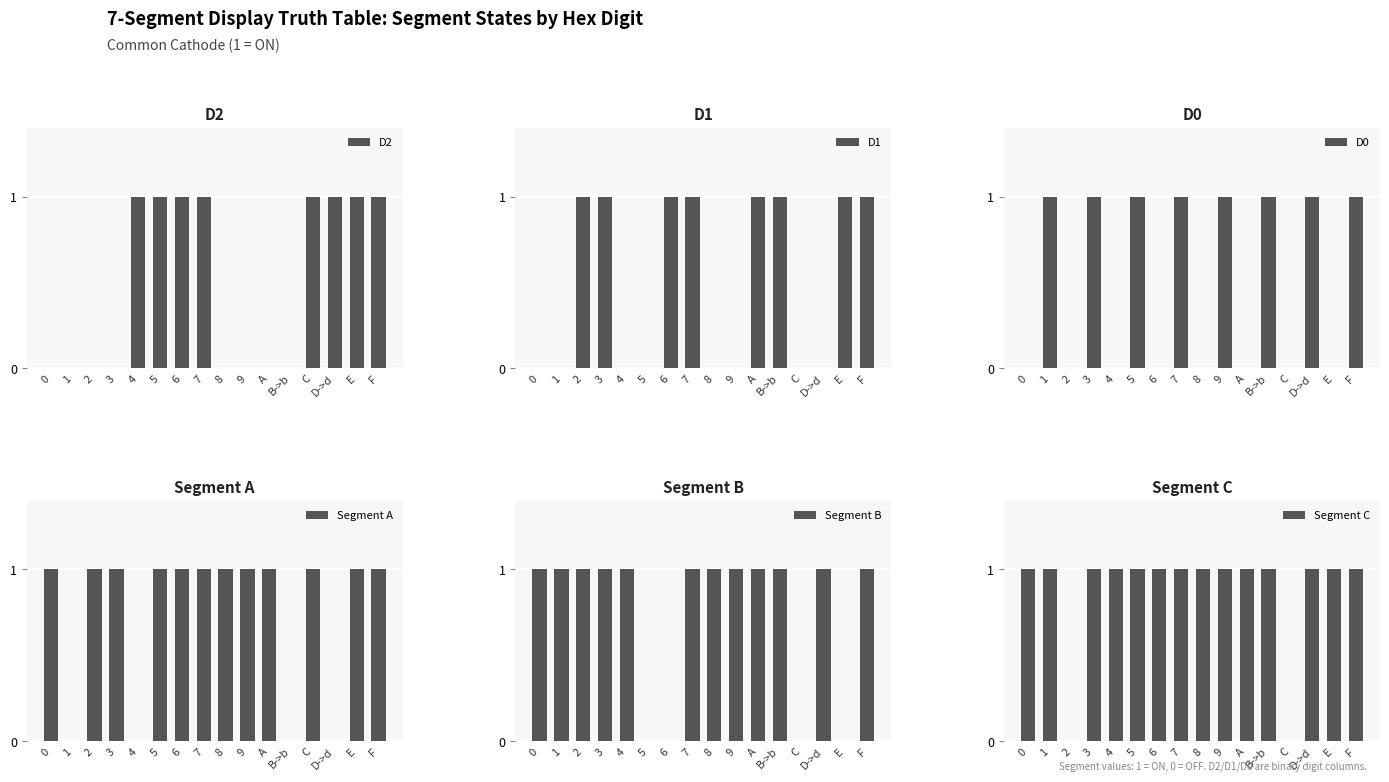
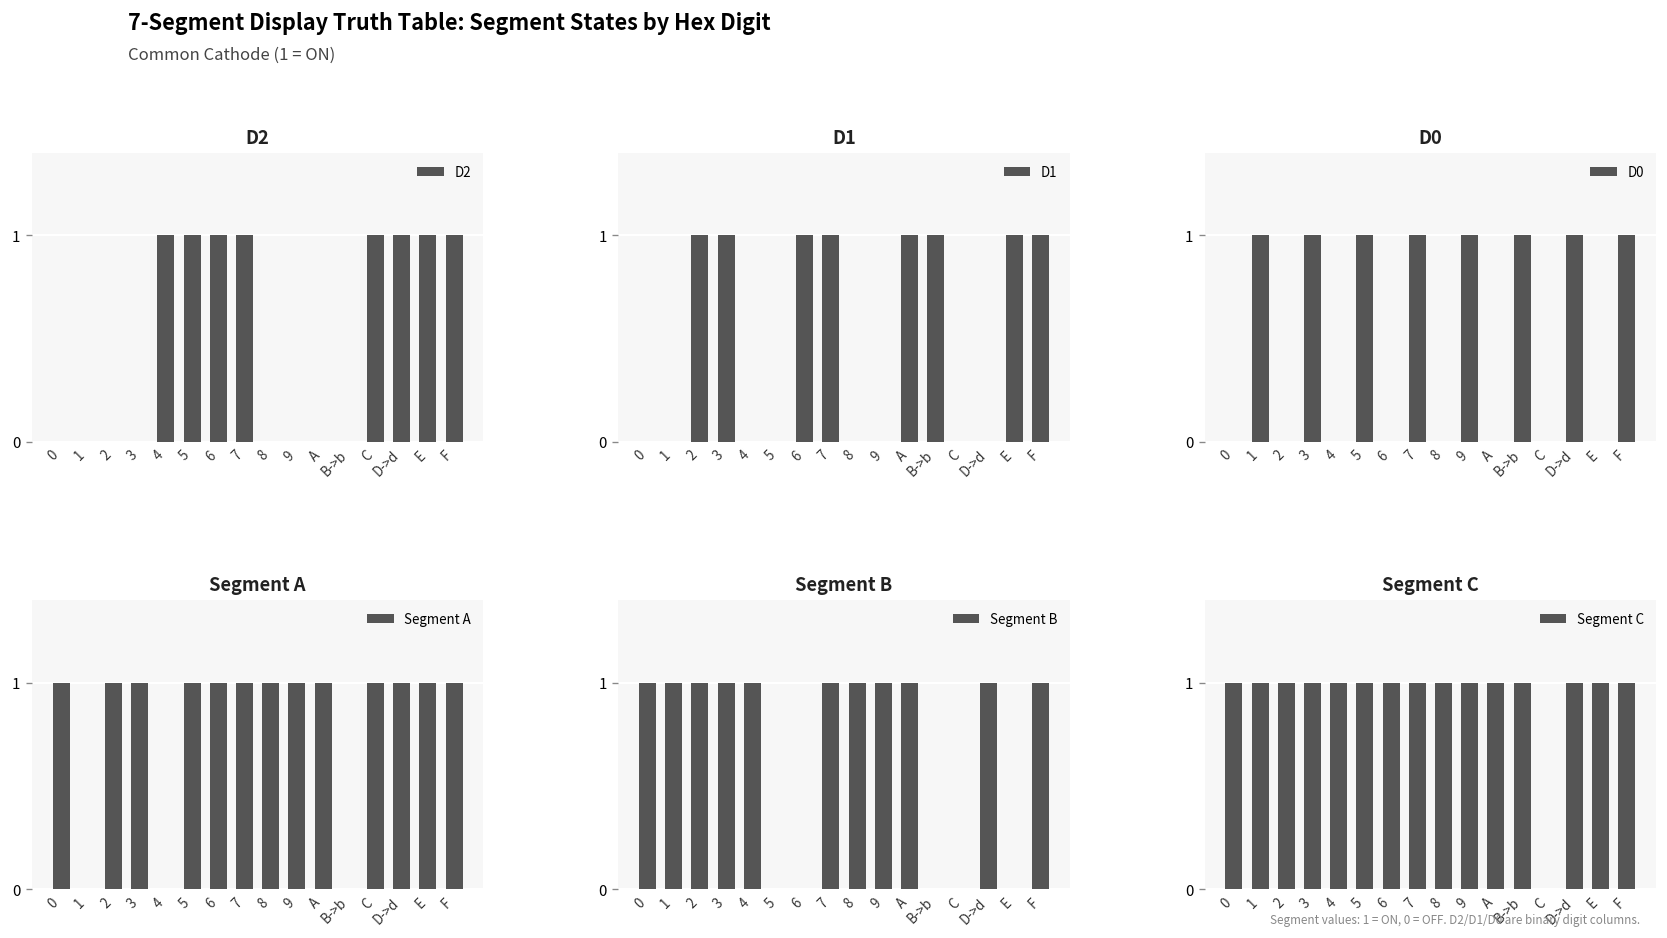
  {
    "D2": {
      "0": 0.00,
      "1": 0.00,
      "2": 0.00,
      "3": 0.00,
      "4": 1.00,
      "5": 1.00,
      "6": 1.00,
      "7": 1.00,
      "8": 0.00,
      "9": 0.00,
      "A": 0.00,
      "B->b": 0.00,
      "C": 1.00,
      "D->d": 1.00,
      "E": 1.00,
      "F": 1.00
    },
    "D1": {
      "0": 0.00,
      "1": 0.00,
      "2": 1.00,
      "3": 1.00,
      "4": 0.00,
      "5": 0.00,
      "6": 1.00,
      "7": 1.00,
      "8": 0.00,
      "9": 0.00,
      "A": 1.00,
      "B->b": 1.00,
      "C": 0.00,
      "D->d": 0.00,
      "E": 1.00,
      "F": 1.00
    },
    "D0": {
      "0": 0.00,
      "1": 1.00,
      "2": 0.00,
      "3": 1.00,
      "4": 0.00,
      "5": 1.00,
      "6": 0.00,
      "7": 1.00,
      "8": 0.00,
      "9": 1.00,
      "A": 0.00,
      "B->b": 1.00,
      "C": 0.00,
      "D->d": 1.00,
      "E": 0.00,
      "F": 1.00
    },
    "Segment A": {
      "0": 1,
      "1": 0,
      "2": 1,
      "3": 1,
      "4": 0,
      "5": 1,
      "6": 1,
      "7": 1,
      "8": 1,
      "9": 1,
      "A": 1,
      "B->b": 0,
      "C": 1,
-     "D->d": 0,
+     "D->d": 1,
      "E": 1,
      "F": 1
    },
    "Segment B": {
      "0": 1,
      "1": 1,
      "2": 1,
      "3": 1,
      "4": 1,
      "5": 0,
      "6": 0,
      "7": 1,
      "8": 1,
      "9": 1,
      "A": 1,
-     "B->b": 1,
+     "B->b": 0,
      "C": 0,
      "D->d": 1,
      "E": 0,
      "F": 1
    },
    "Segment C": {
      "0": 1,
      "1": 1,
-     "2": 0,
+     "2": 1,
      "3": 1,
      "4": 1,
      "5": 1,
      "6": 1,
      "7": 1,
      "8": 1,
      "9": 1,
      "A": 1,
      "B->b": 1,
      "C": 0,
      "D->d": 1,
      "E": 1,
      "F": 1
    }
  }
